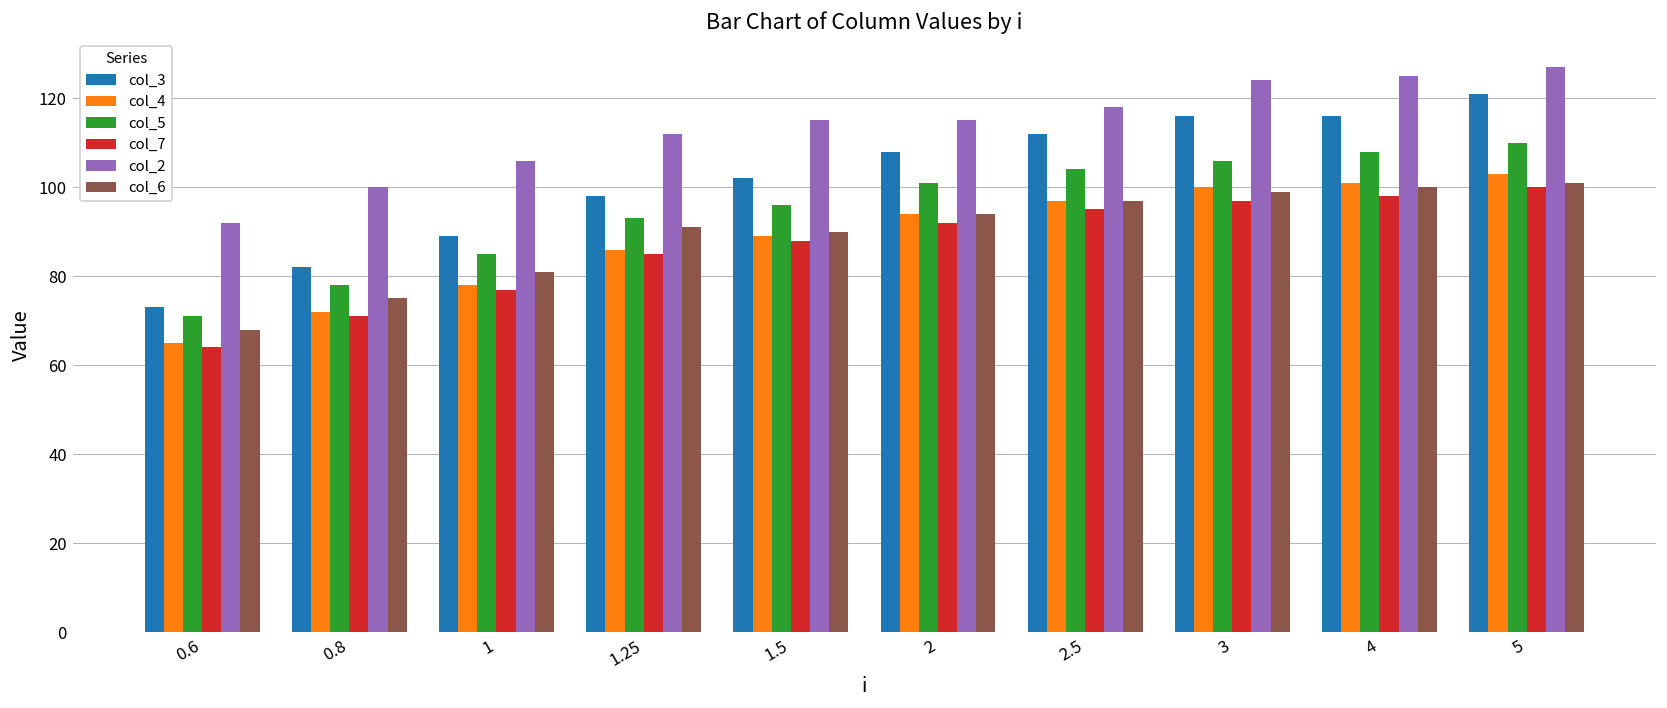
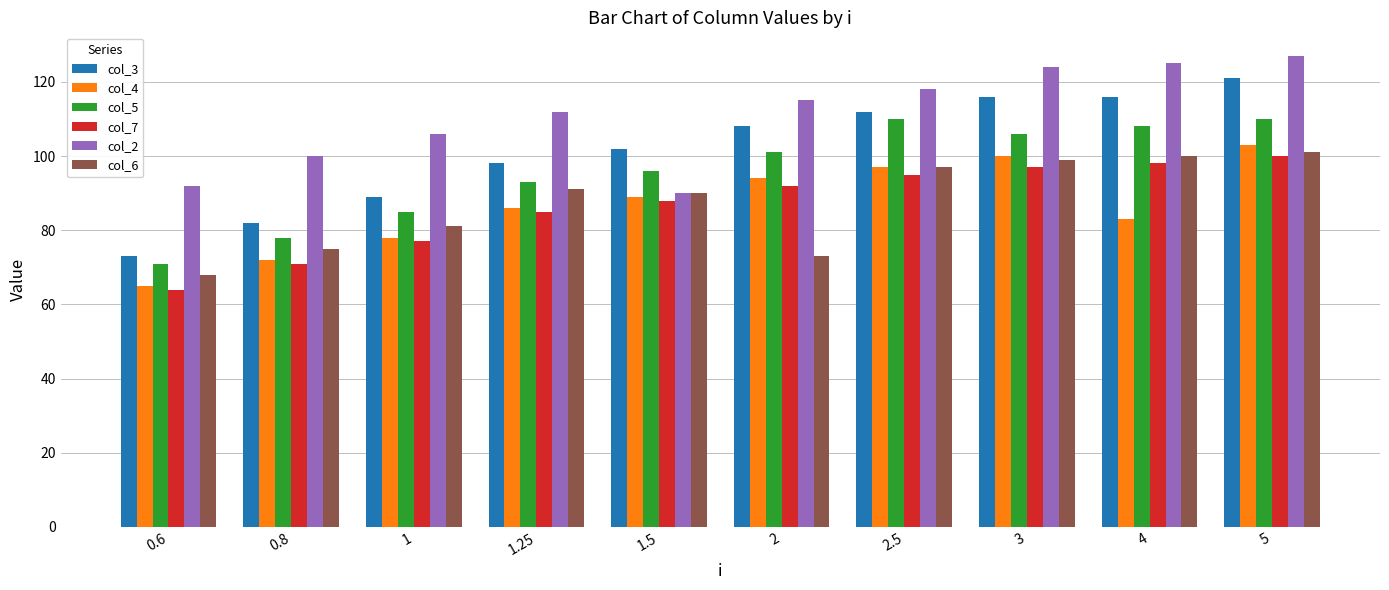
  {
    "col_3": {
      "0.6": 73,
      "0.8": 82,
      "1": 89,
      "1.25": 98,
      "1.5": 102,
      "2": 108,
      "2.5": 112,
      "3": 116,
      "4": 116,
      "5": 121
    },
    "col_4": {
      "0.6": 65,
      "0.8": 72,
      "1": 78,
      "1.25": 86,
      "1.5": 89,
      "2": 94,
      "2.5": 97,
      "3": 100,
-     "4": 101,
+     "4": 83,
      "5": 103
    },
    "col_5": {
      "0.6": 71,
      "0.8": 78,
      "1": 85,
      "1.25": 93,
      "1.5": 96,
      "2": 101,
-     "2.5": 104,
+     "2.5": 110,
      "3": 106,
      "4": 108,
      "5": 110
    },
    "col_7": {
      "0.6": 64,
      "0.8": 71,
      "1": 77,
      "1.25": 85,
      "1.5": 88,
      "2": 92,
      "2.5": 95,
      "3": 97,
      "4": 98,
      "5": 100
    },
    "col_2": {
      "0.6": 92,
      "0.8": 100,
      "1": 106,
      "1.25": 112,
-     "1.5": 115,
+     "1.5": 90,
      "2": 115,
      "2.5": 118,
      "3": 124,
      "4": 125,
      "5": 127
    },
    "col_6": {
      "0.6": 68,
      "0.8": 75,
      "1": 81,
      "1.25": 91,
      "1.5": 90,
-     "2": 94,
+     "2": 73,
      "2.5": 97,
      "3": 99,
      "4": 100,
      "5": 101
    }
  }
